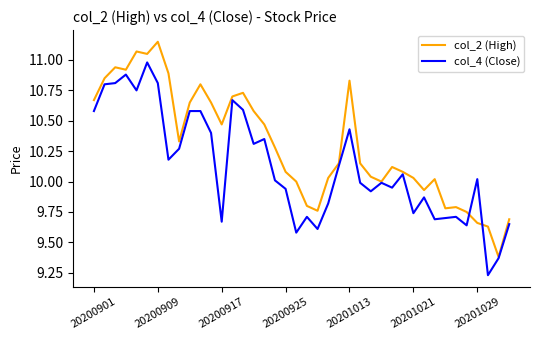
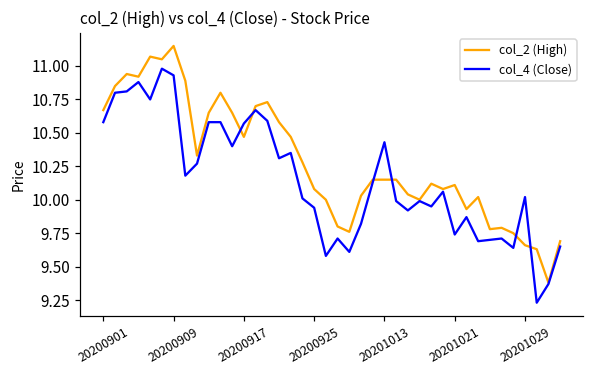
  {
    "col_2 (High)": {
      "20200901": 10.67,
      "20200909": 11.15,
      "20200917": 10.47,
      "20200925": 10.08,
-     "20201013": 10.83,
-     "20201021": 10.03,
+     "20201013": 10.15,
+     "20201021": 10.11,
      "20201029": 9.66
    },
    "col_4 (Close)": {
      "20200901": 10.58,
-     "20200909": 10.81,
-     "20200917": 9.67,
+     "20200909": 10.93,
+     "20200917": 10.57,
      "20200925": 9.94,
      "20201013": 10.43,
      "20201021": 9.74,
      "20201029": 10.02
    }
  }
